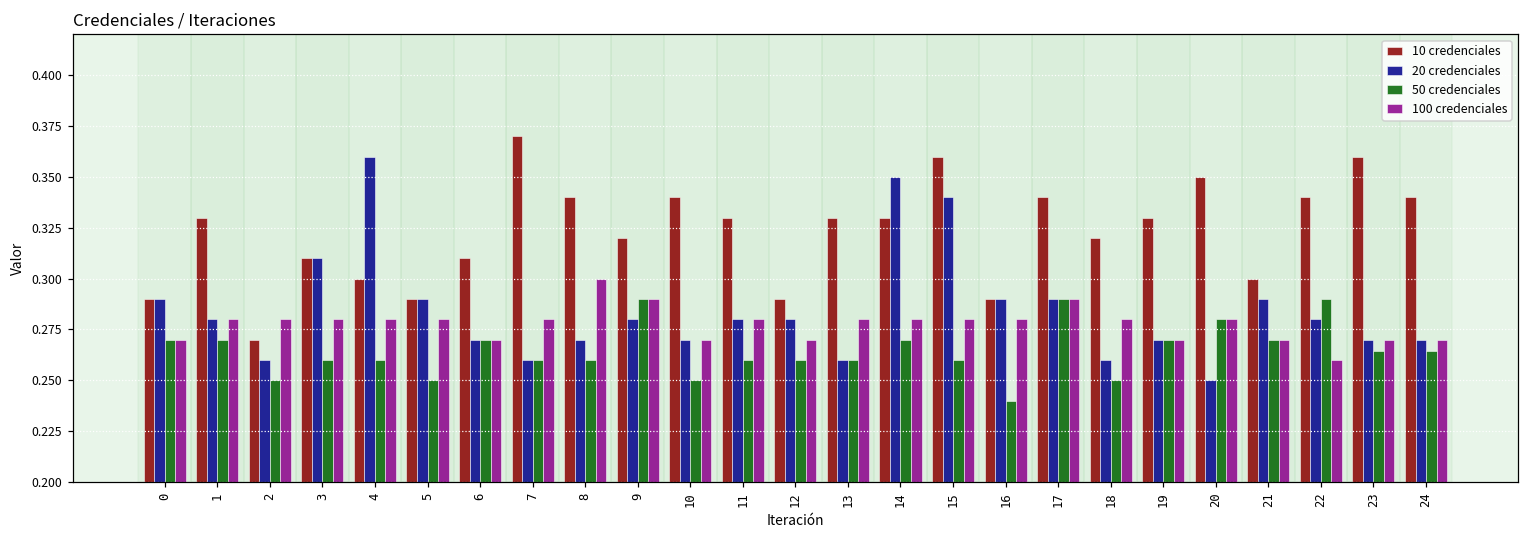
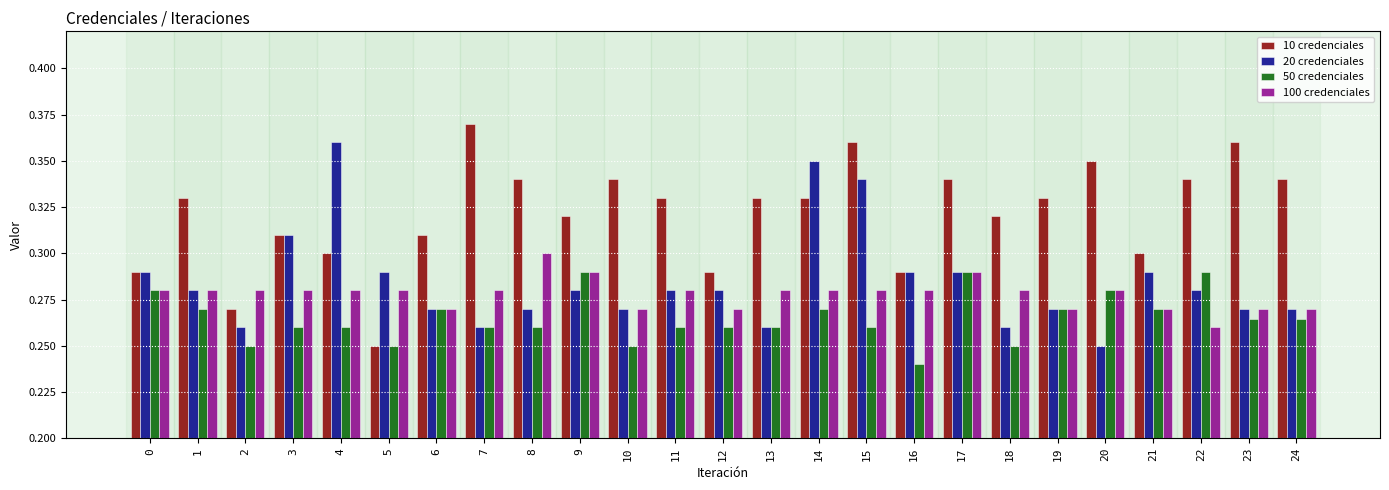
  {
    "10 credenciales": {
      "0": 0.29,
      "1": 0.33,
      "2": 0.27,
      "3": 0.31,
      "4": 0.30,
-     "5": 0.29,
+     "5": 0.25,
      "6": 0.31,
      "7": 0.37,
      "8": 0.34,
      "9": 0.32,
      "10": 0.34,
      "11": 0.33,
      "12": 0.29,
      "13": 0.33,
      "14": 0.33,
      "15": 0.36,
      "16": 0.29,
      "17": 0.34,
      "18": 0.32,
      "19": 0.33,
      "20": 0.35,
      "21": 0.30,
      "22": 0.34,
      "23": 0.36,
      "24": 0.34
    },
    "20 credenciales": {
      "0": 0.29,
      "1": 0.28,
      "2": 0.26,
      "3": 0.31,
      "4": 0.36,
      "5": 0.29,
      "6": 0.27,
      "7": 0.26,
      "8": 0.27,
      "9": 0.28,
      "10": 0.27,
      "11": 0.28,
      "12": 0.28,
      "13": 0.26,
      "14": 0.35,
      "15": 0.34,
      "16": 0.29,
      "17": 0.29,
      "18": 0.26,
      "19": 0.27,
      "20": 0.25,
      "21": 0.29,
      "22": 0.28,
      "23": 0.27,
      "24": 0.27
    },
    "50 credenciales": {
-     "0": 0.27,
+     "0": 0.28,
      "1": 0.27,
      "2": 0.25,
      "3": 0.26,
      "4": 0.26,
      "5": 0.25,
      "6": 0.27,
      "7": 0.26,
      "8": 0.26,
      "9": 0.29,
      "10": 0.25,
      "11": 0.26,
      "12": 0.26,
      "13": 0.26,
      "14": 0.27,
      "15": 0.26,
      "16": 0.24,
      "17": 0.29,
      "18": 0.25,
      "19": 0.27,
      "20": 0.28,
      "21": 0.27,
      "22": 0.29,
      "23": 0.264,
      "24": 0.264
    },
    "100 credenciales": {
-     "0": 0.27,
+     "0": 0.28,
      "1": 0.28,
      "2": 0.28,
      "3": 0.28,
      "4": 0.28,
      "5": 0.28,
      "6": 0.27,
      "7": 0.28,
      "8": 0.30,
      "9": 0.29,
      "10": 0.27,
      "11": 0.28,
      "12": 0.27,
      "13": 0.28,
      "14": 0.28,
      "15": 0.28,
      "16": 0.28,
      "17": 0.29,
      "18": 0.28,
      "19": 0.27,
      "20": 0.28,
      "21": 0.27,
      "22": 0.26,
      "23": 0.27,
      "24": 0.27
    }
  }
